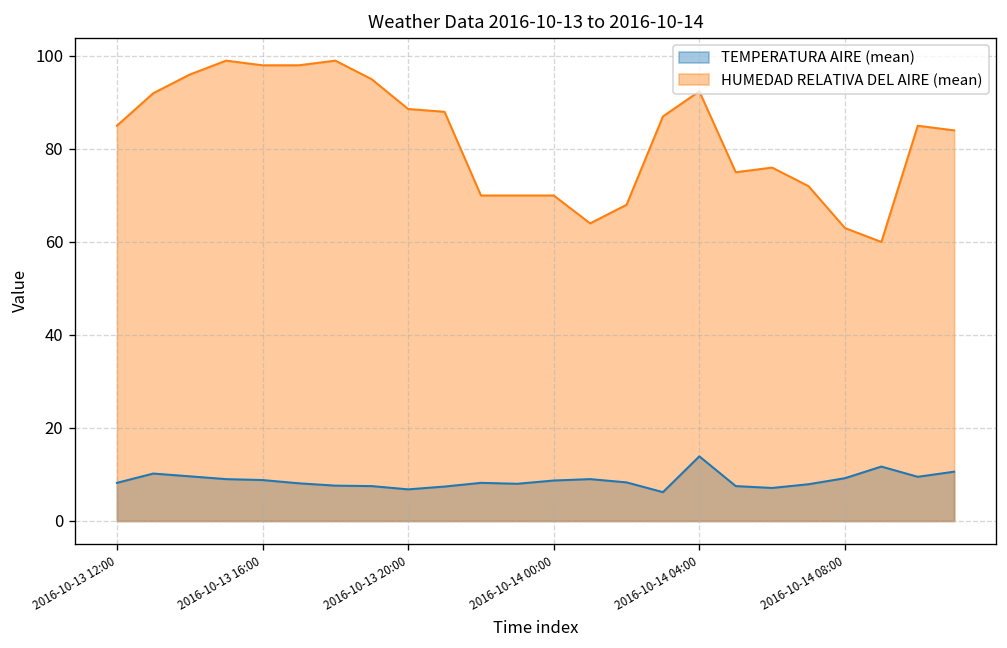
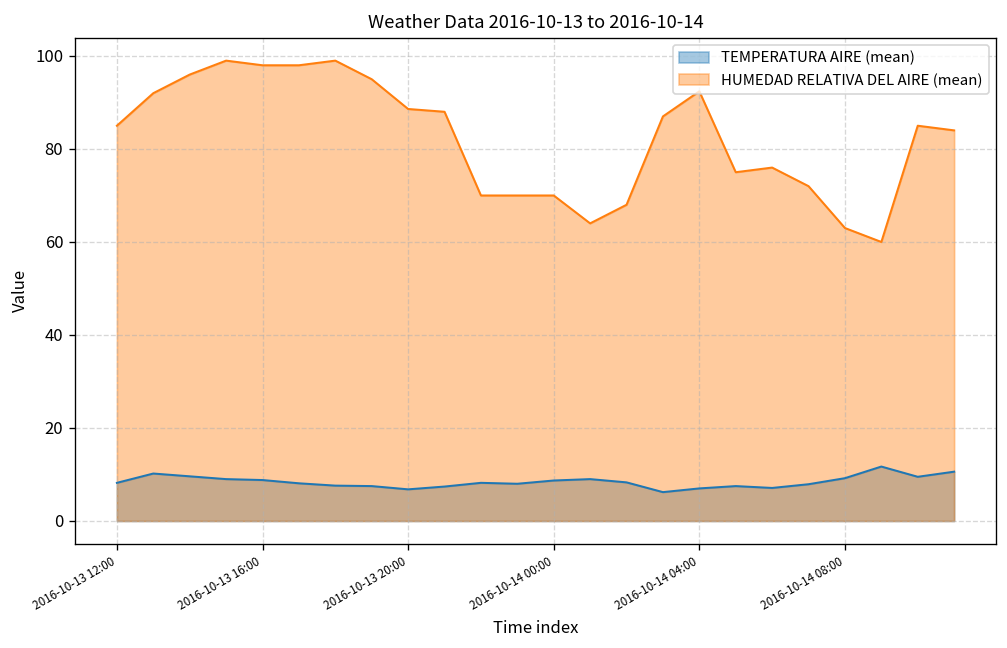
  {
    "TEMPERATURA AIRE (mean)": {
      "2016-10-13 12:00": 8,
      "2016-10-13 16:00": 9,
      "2016-10-13 20:00": 7,
      "2016-10-14 00:00": 9,
-     "2016-10-14 04:00": 14,
+     "2016-10-14 04:00": 7,
      "2016-10-14 08:00": 9
    },
    "HUMEDAD RELATIVA DEL AIRE (mean)": {
      "2016-10-13 12:00": 85,
      "2016-10-13 16:00": 98,
      "2016-10-13 20:00": 89,
      "2016-10-14 00:00": 70,
      "2016-10-14 08:00": 63
    }
  }
